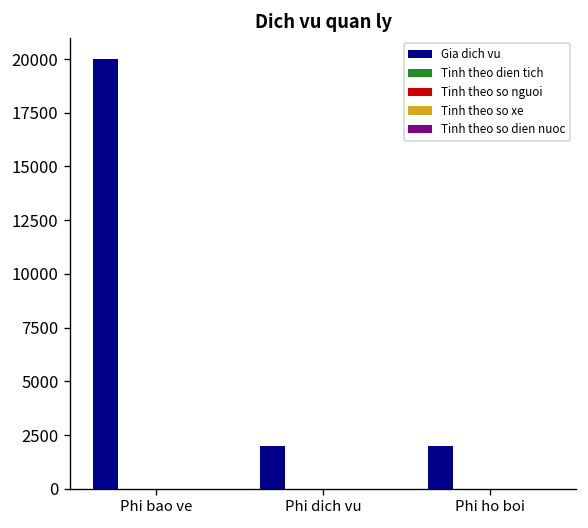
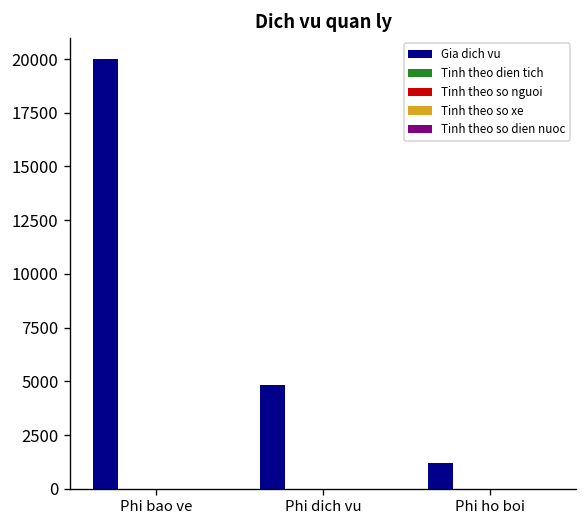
  {
    "Gia dich vu": {
      "Phi bao ve": 20000,
-     "Phi dich vu": 2000,
-     "Phi ho boi": 2000
+     "Phi dich vu": 4800,
+     "Phi ho boi": 1200
    },
    "Tinh theo dien tich": {
      "Phi bao ve": 0,
      "Phi ho boi": 0
    },
    "Tinh theo so nguoi": {
      "Phi dich vu": 0
    },
    "Tinh theo so xe": {
      "Phi bao ve": 0,
      "Phi dich vu": 0,
      "Phi ho boi": 0
    },
    "Tinh theo so dien nuoc": {
      "Phi bao ve": 0,
      "Phi dich vu": 0,
      "Phi ho boi": 0
    }
  }
